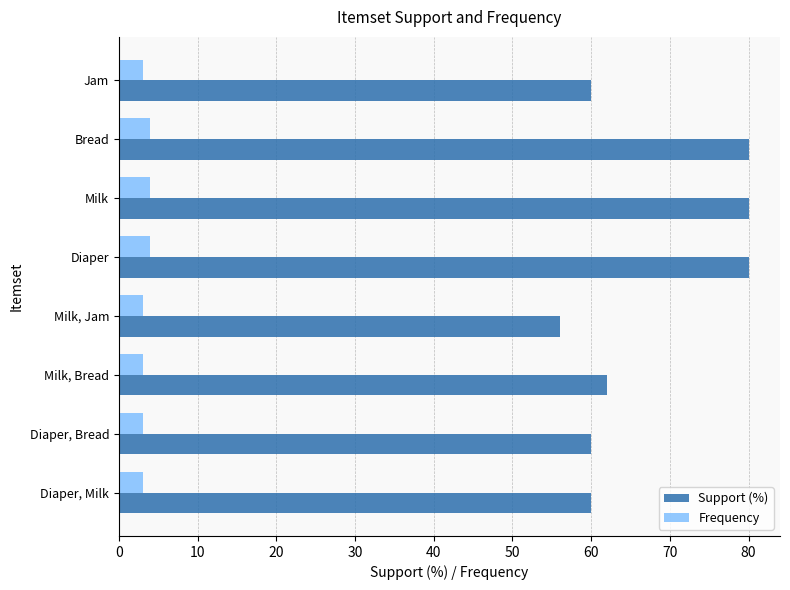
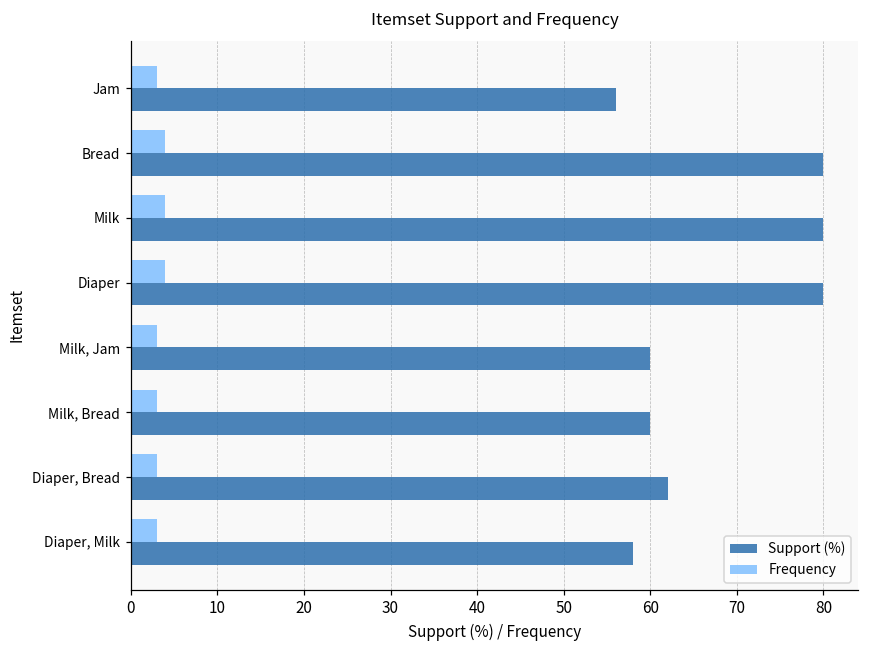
  {
    "Support (%)": {
-     "Jam": 60,
+     "Jam": 56,
      "Bread": 80,
      "Milk": 80,
      "Diaper": 80,
-     "Milk, Jam": 56,
-     "Milk, Bread": 62,
-     "Diaper, Bread": 60,
-     "Diaper, Milk": 60
+     "Milk, Jam": 60,
+     "Milk, Bread": 60,
+     "Diaper, Bread": 62,
+     "Diaper, Milk": 58
    },
    "Frequency": {
      "Jam": 3,
      "Bread": 4,
      "Milk": 4,
      "Diaper": 4,
      "Milk, Jam": 3,
      "Milk, Bread": 3,
      "Diaper, Bread": 3,
      "Diaper, Milk": 3
    }
  }
